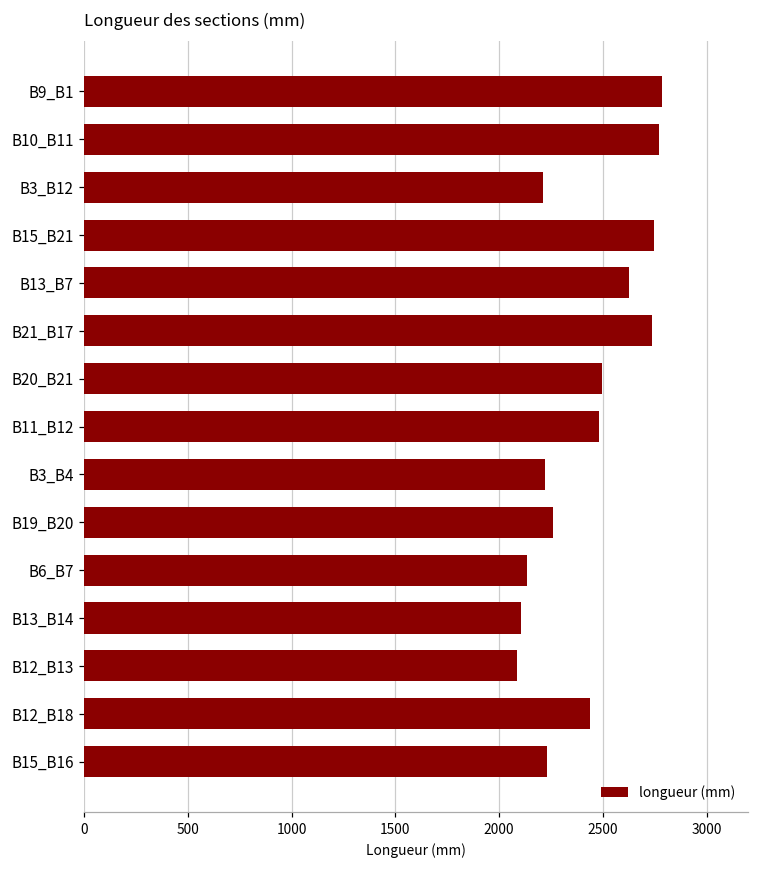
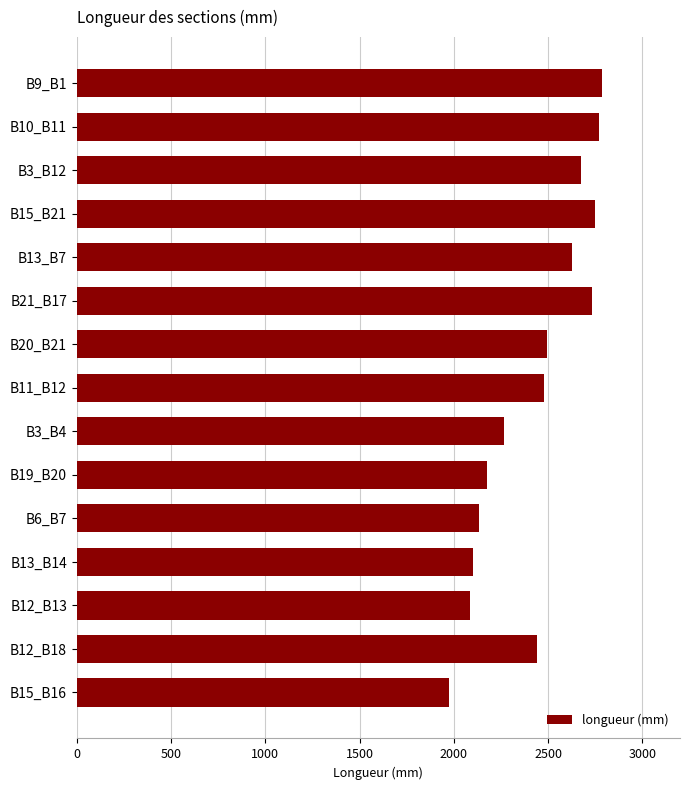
  {
    "B9_B1": 2790,
    "B10_B11": 2770,
-   "B3_B12": 2210,
+   "B3_B12": 2670,
    "B15_B21": 2750,
    "B13_B7": 2630,
    "B21_B17": 2740,
    "B20_B21": 2490,
    "B11_B12": 2480,
-   "B3_B4": 2220,
-   "B19_B20": 2260,
+   "B3_B4": 2260,
+   "B19_B20": 2180,
    "B6_B7": 2130,
    "B13_B14": 2100,
    "B12_B13": 2080,
    "B12_B18": 2440,
-   "B15_B16": 2230
+   "B15_B16": 1980
  }
